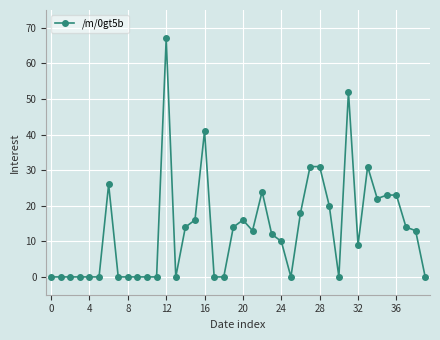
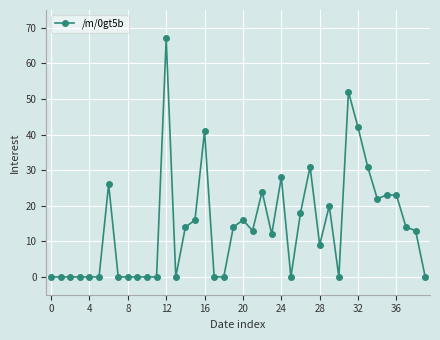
  {
    "0": 0,
    "4": 0,
    "8": 0,
    "12": 67,
    "16": 41,
    "20": 16,
-   "24": 10,
-   "28": 31,
-   "32": 9,
+   "24": 28,
+   "28": 9,
+   "32": 42,
    "36": 23
  }
